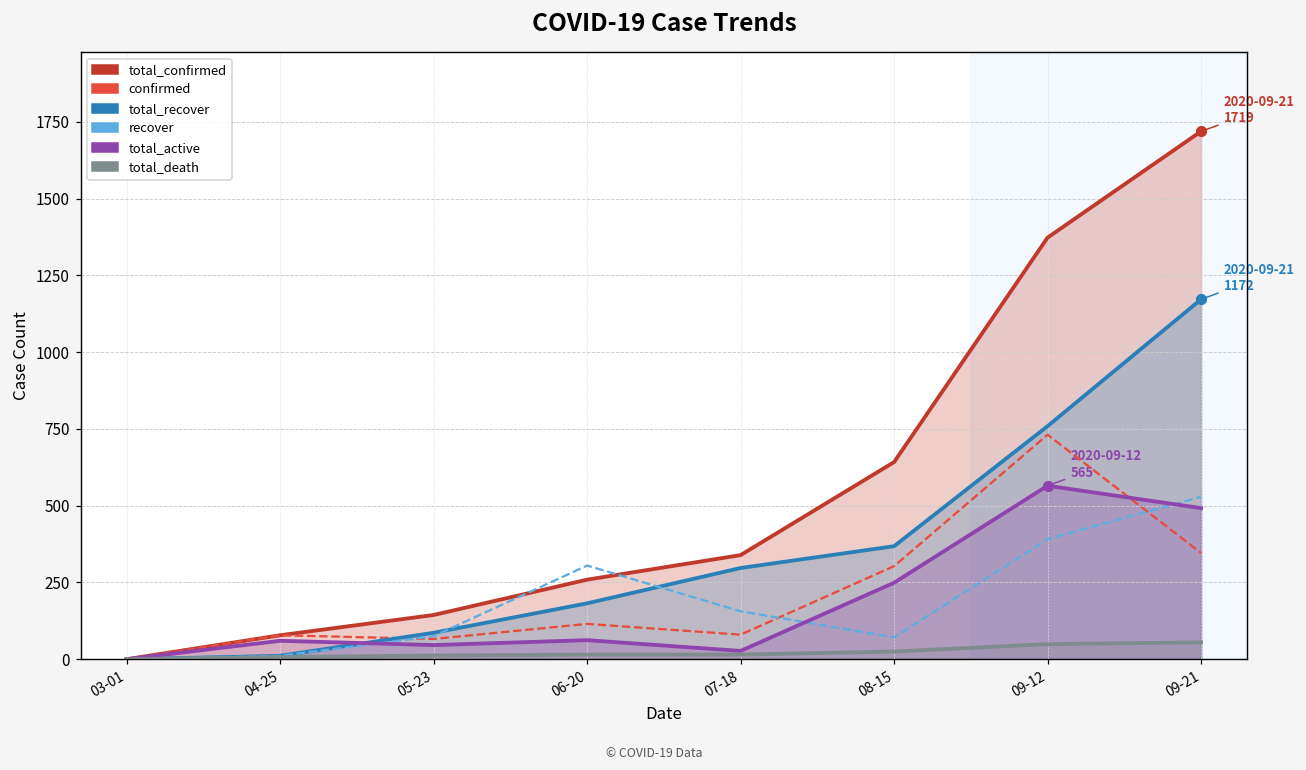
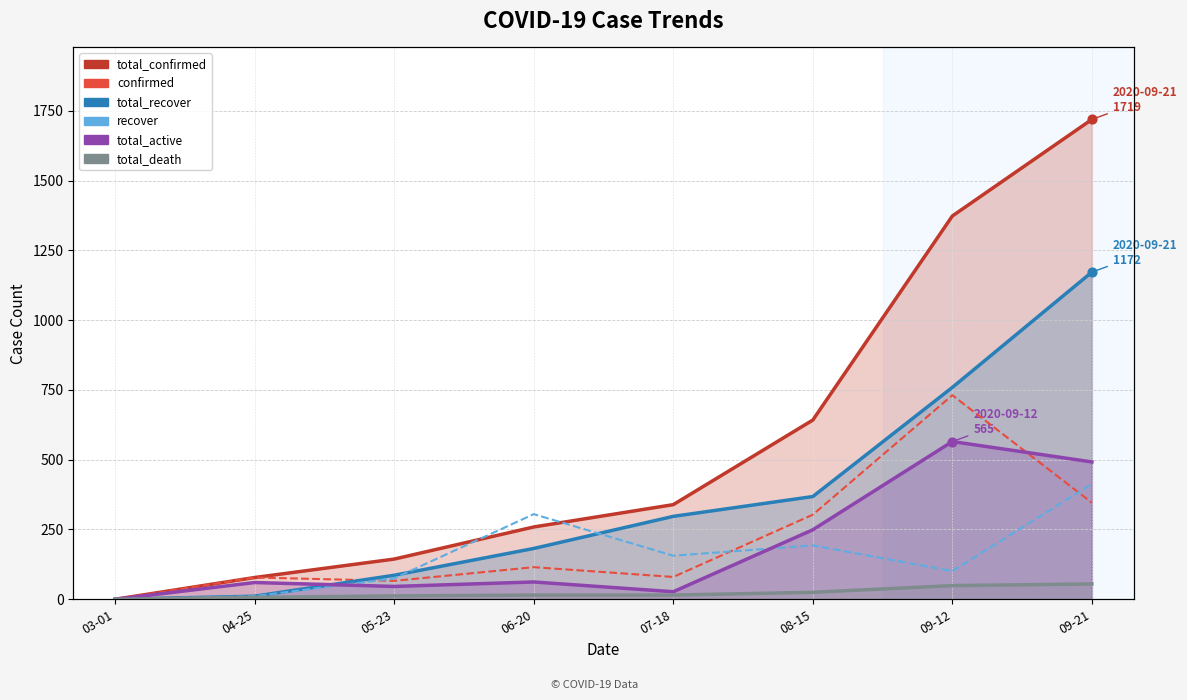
  {
    "recover": {
      "05-23": 80,
      "06-20": 310,
      "07-18": 160,
-     "08-15": 70,
-     "09-12": 390,
-     "09-21": 530
+     "08-15": 190,
+     "09-12": 100,
+     "09-21": 410
    }
  }
